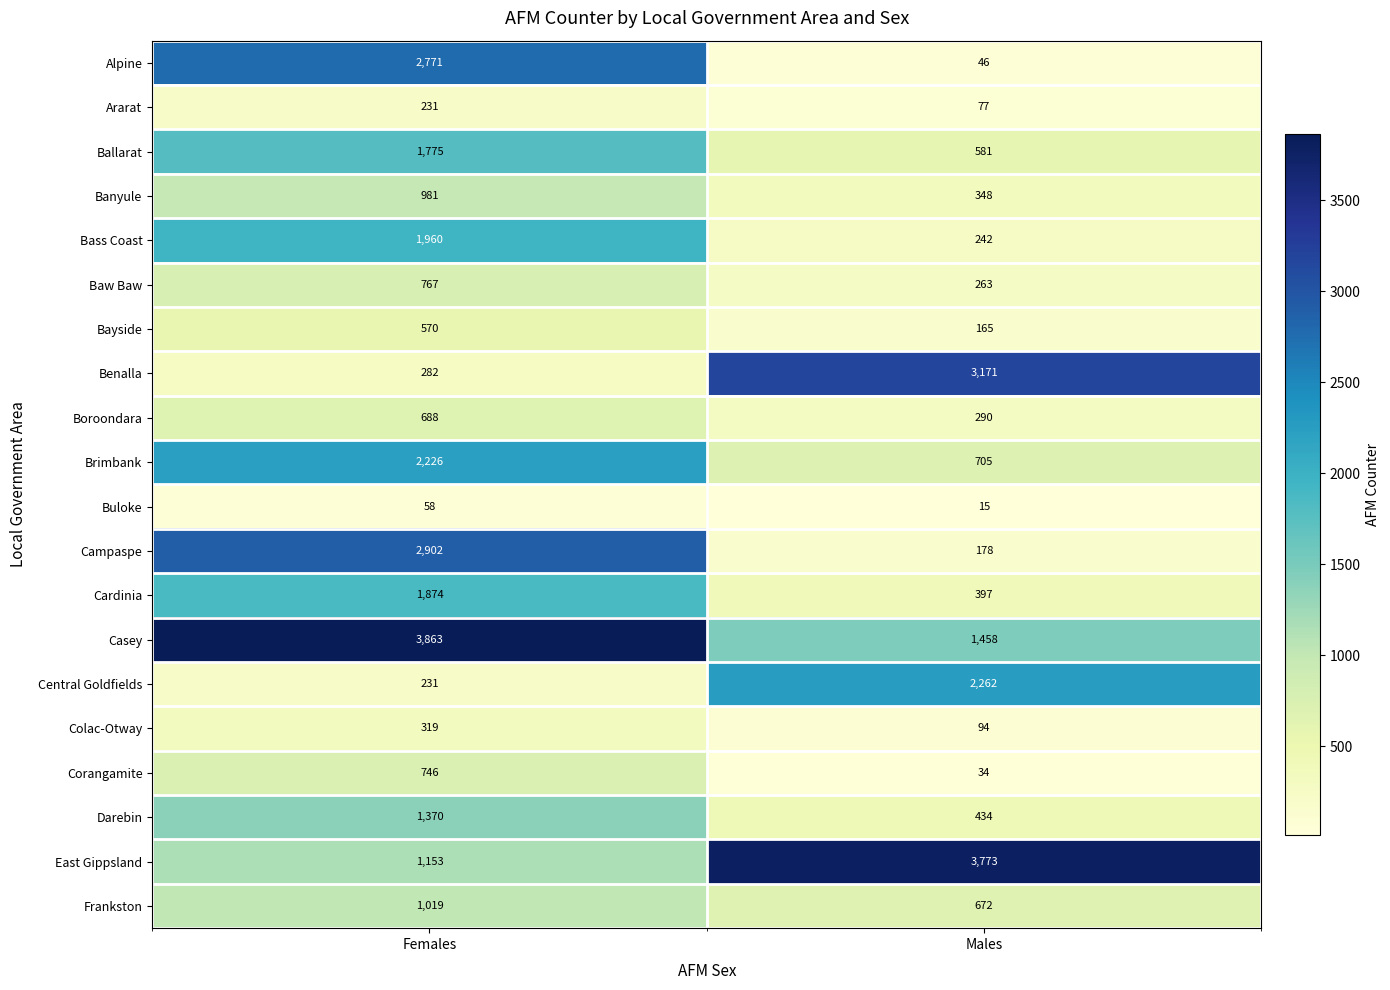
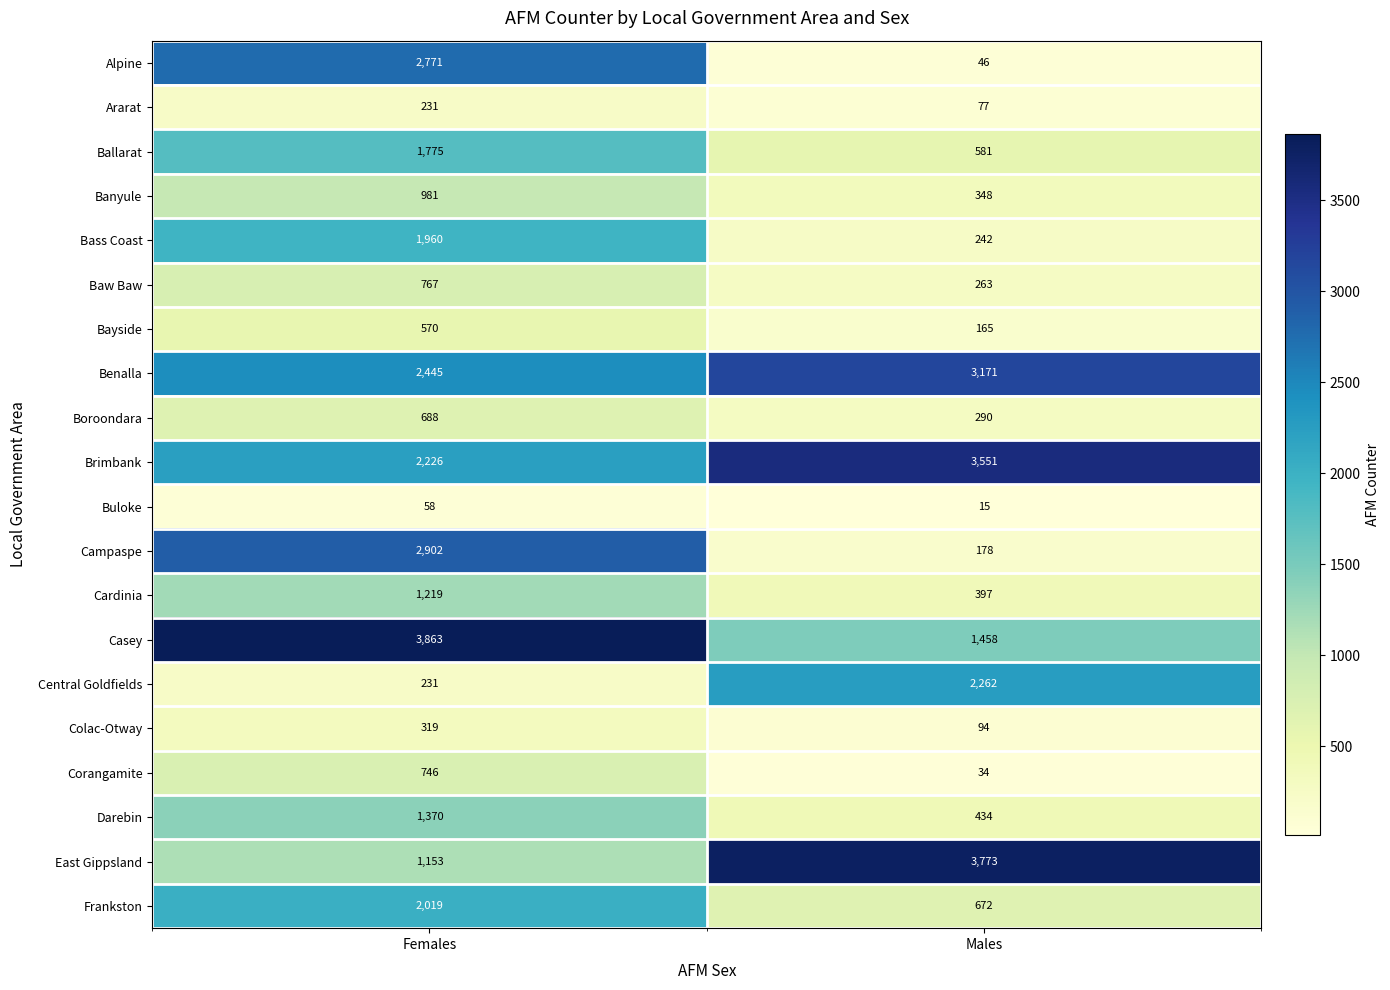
  {
    "Alpine": {
      "Females": "2,771",
      "Males": "46"
    },
    "Ararat": {
      "Females": "231",
      "Males": "77"
    },
    "Ballarat": {
      "Females": "1,775",
      "Males": "581"
    },
    "Banyule": {
      "Females": "981",
      "Males": "348"
    },
    "Bass Coast": {
      "Females": "1,960",
      "Males": "242"
    },
    "Baw Baw": {
      "Females": "767",
      "Males": "263"
    },
    "Bayside": {
      "Females": "570",
      "Males": "165"
    },
    "Benalla": {
-     "Females": "282",
+     "Females": "2,445",
      "Males": "3,171"
    },
    "Boroondara": {
      "Females": "688",
      "Males": "290"
    },
    "Brimbank": {
      "Females": "2,226",
-     "Males": "705"
+     "Males": "3,551"
    },
    "Buloke": {
      "Females": "58",
      "Males": "15"
    },
    "Campaspe": {
      "Females": "2,902",
      "Males": "178"
    },
    "Cardinia": {
-     "Females": "1,874",
+     "Females": "1,219",
      "Males": "397"
    },
    "Casey": {
      "Females": "3,863",
      "Males": "1,458"
    },
    "Central Goldfields": {
      "Females": "231",
      "Males": "2,262"
    },
    "Colac-Otway": {
      "Females": "319",
      "Males": "94"
    },
    "Corangamite": {
      "Females": "746",
      "Males": "34"
    },
    "Darebin": {
      "Females": "1,370",
      "Males": "434"
    },
    "East Gippsland": {
      "Females": "1,153",
      "Males": "3,773"
    },
    "Frankston": {
-     "Females": "1,019",
+     "Females": "2,019",
      "Males": "672"
    }
  }
